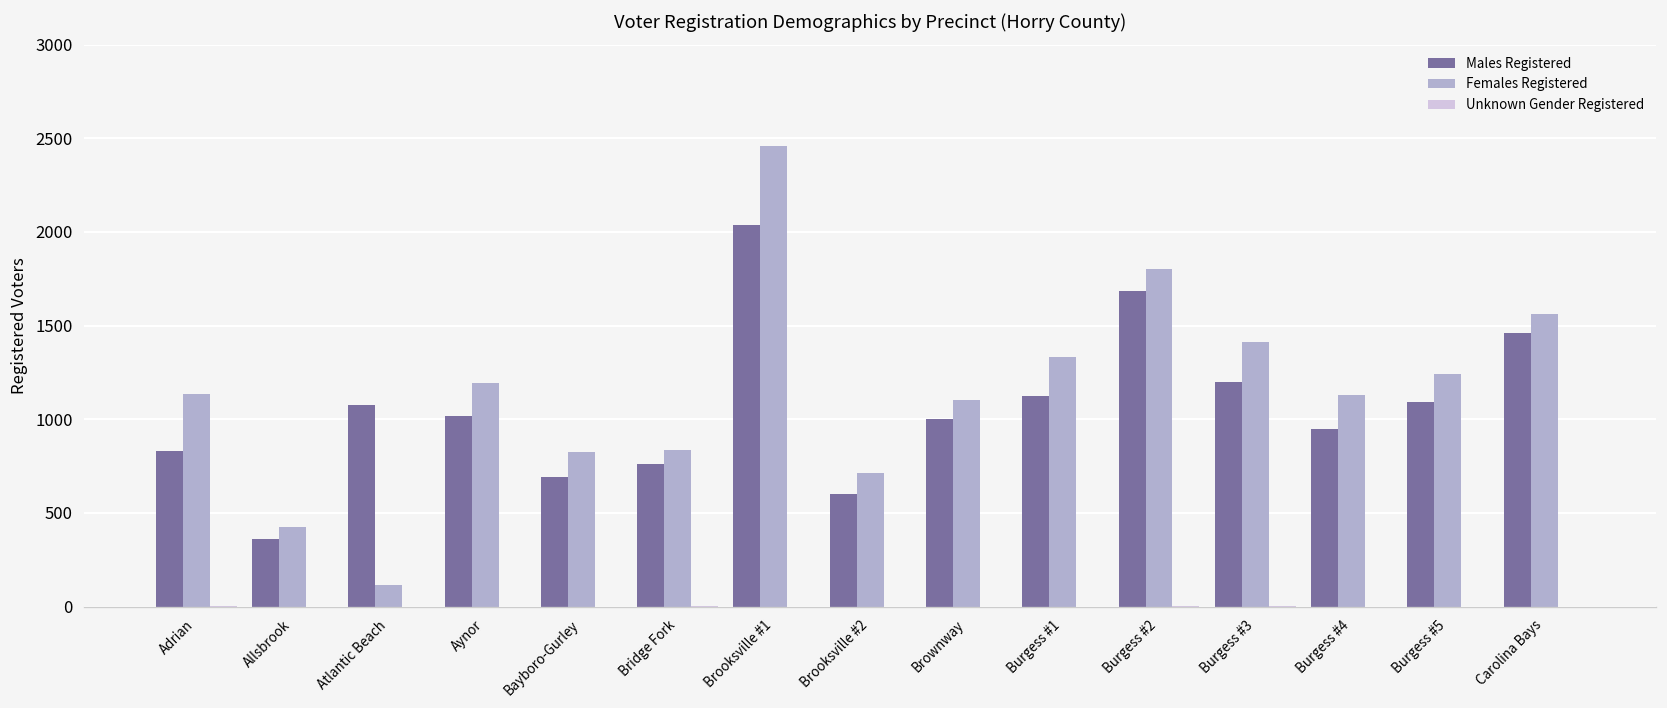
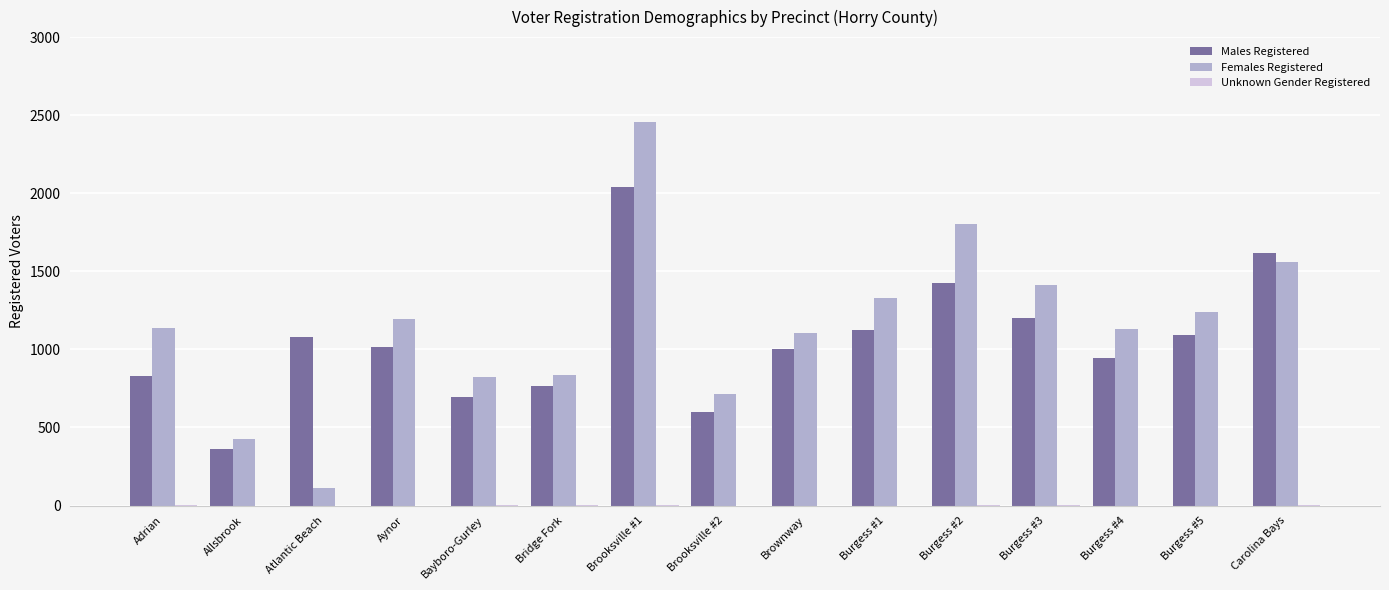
  {
    "Males Registered": {
      "Adrian": 830,
      "Allsbrook": 360,
      "Atlantic Beach": 1080,
      "Aynor": 1020,
      "Bayboro-Gurley": 690,
      "Bridge Fork": 760,
      "Brooksville #1": 2040,
      "Brooksville #2": 600,
      "Brownway": 1000,
      "Burgess #1": 1130,
-     "Burgess #2": 1680,
+     "Burgess #2": 1430,
      "Burgess #3": 1200,
      "Burgess #4": 950,
      "Burgess #5": 1090,
-     "Carolina Bays": 1460
+     "Carolina Bays": 1620
    }
  }
